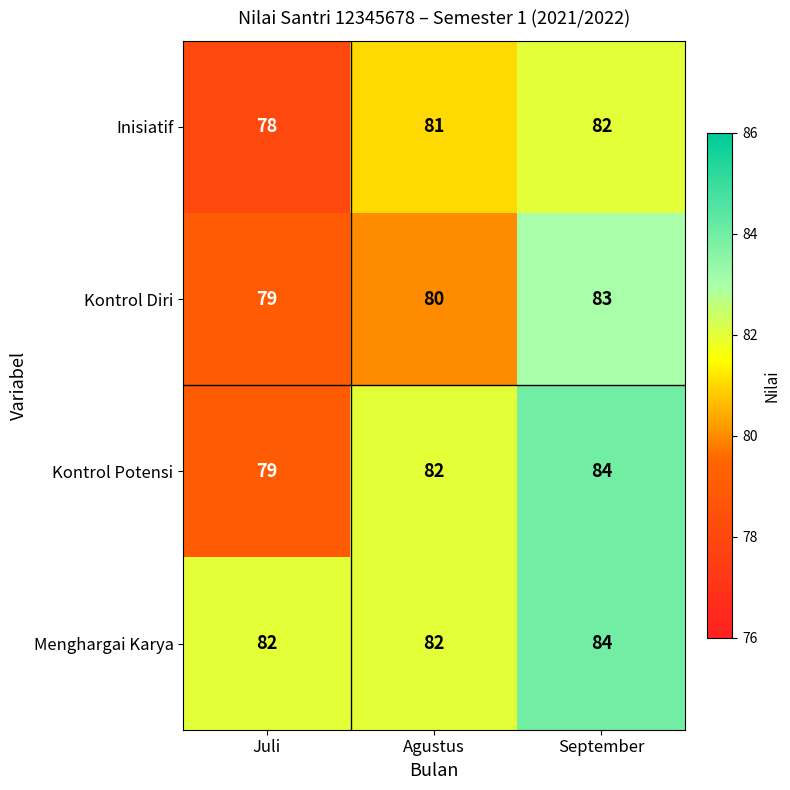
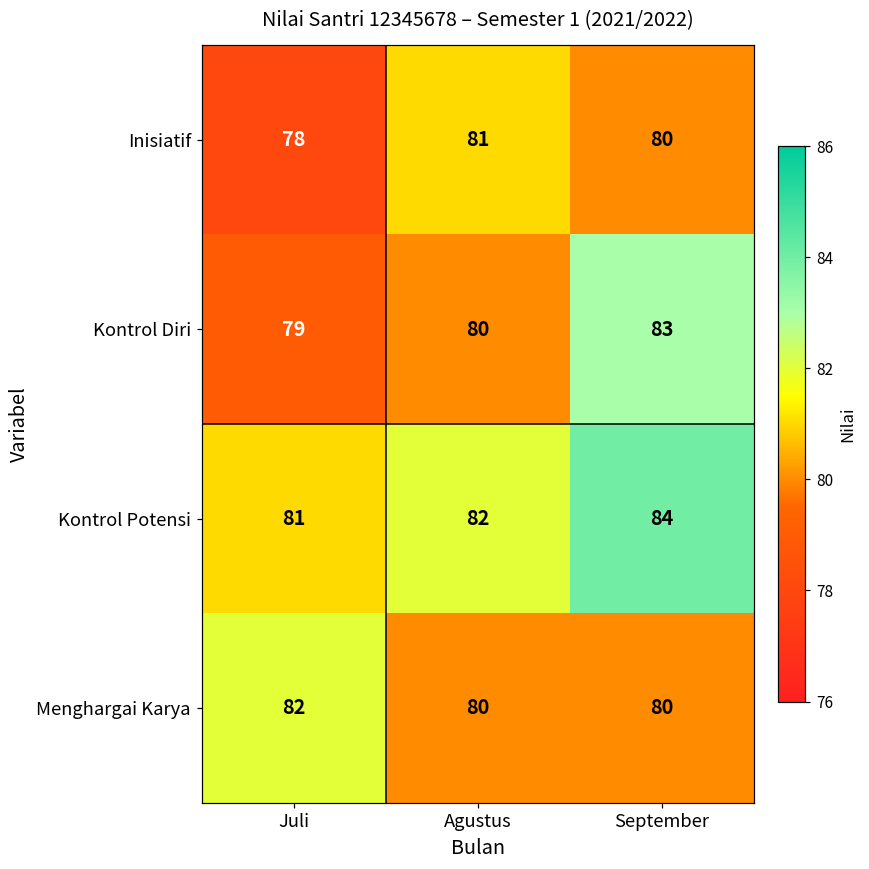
  {
    "Inisiatif": {
      "Juli": 78,
      "Agustus": 81,
-     "September": 82
+     "September": 80
    },
    "Kontrol Diri": {
      "Juli": 79,
      "Agustus": 80,
      "September": 83
    },
    "Kontrol Potensi": {
-     "Juli": 79,
+     "Juli": 81,
      "Agustus": 82,
      "September": 84
    },
    "Menghargai Karya": {
      "Juli": 82,
-     "Agustus": 82,
-     "September": 84
+     "Agustus": 80,
+     "September": 80
    }
  }
